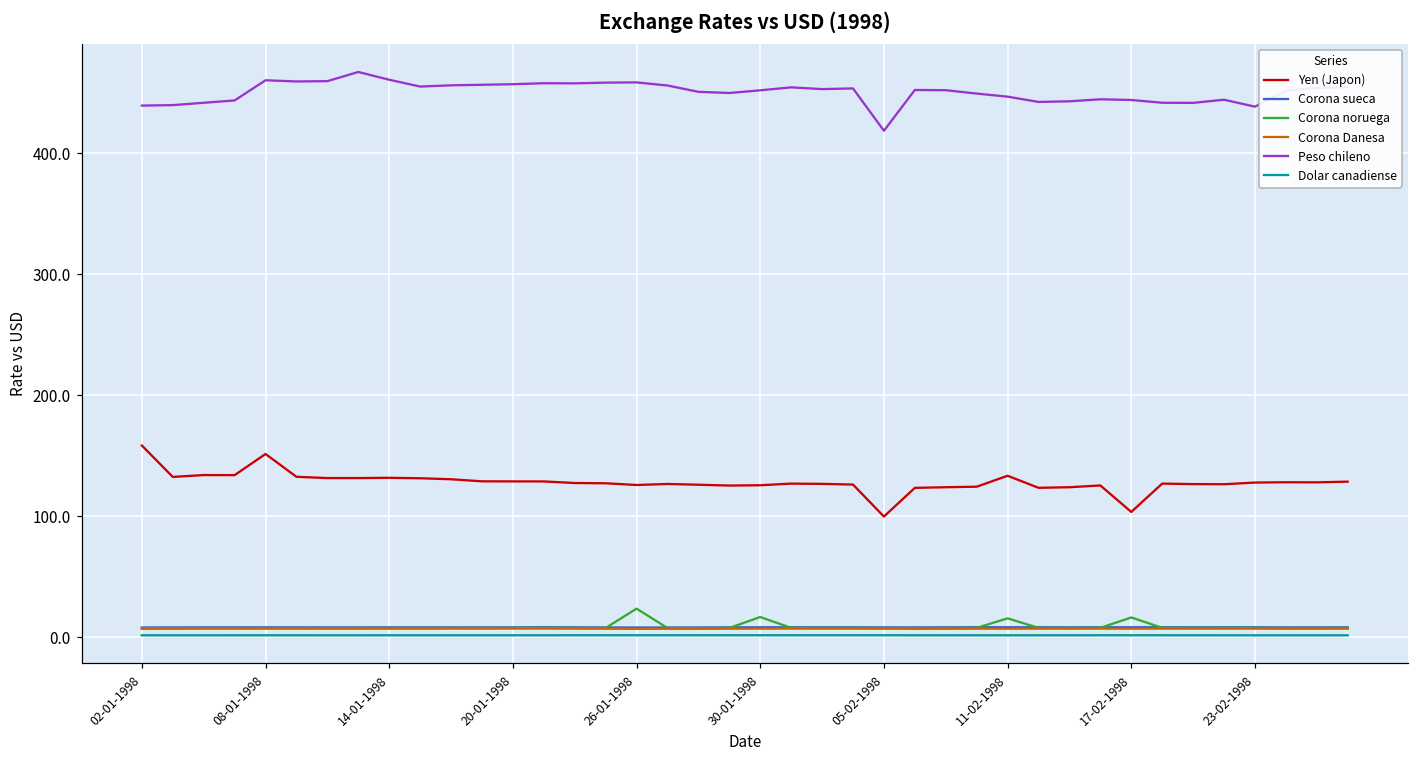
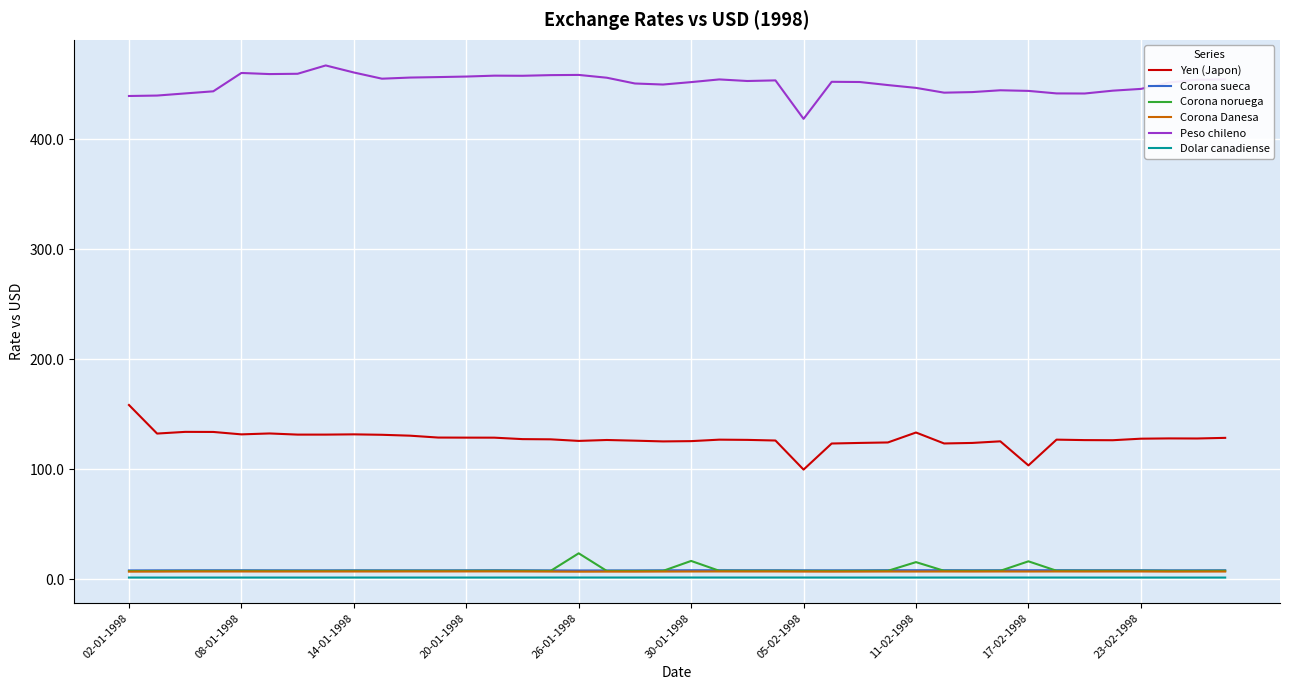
  {
    "Yen (Japon)": {
      "02-01-1998": 158,
-     "08-01-1998": 151,
+     "08-01-1998": 132,
      "14-01-1998": 132,
      "20-01-1998": 129,
      "26-01-1998": 126,
      "30-01-1998": 125,
      "05-02-1998": 100,
      "11-02-1998": 133,
      "17-02-1998": 103,
      "23-02-1998": 128
    },
    "Corona noruega": {
      "26-01-1998": 23,
      "30-01-1998": 17,
      "11-02-1998": 15,
      "17-02-1998": 16
    },
    "Peso chileno": {
      "02-01-1998": 439,
      "08-01-1998": 460,
      "14-01-1998": 461,
      "20-01-1998": 457,
      "26-01-1998": 458,
      "30-01-1998": 452,
      "05-02-1998": 418,
      "11-02-1998": 447,
      "17-02-1998": 444,
-     "23-02-1998": 438
+     "23-02-1998": 446
    },
    "Dolar canadiense": {
      "02-01-1998": 1,
      "08-01-1998": 1,
      "14-01-1998": 1,
      "20-01-1998": 1,
      "26-01-1998": 1,
      "30-01-1998": 1,
      "05-02-1998": 1,
      "11-02-1998": 1,
      "17-02-1998": 1,
      "23-02-1998": 1
    }
  }
